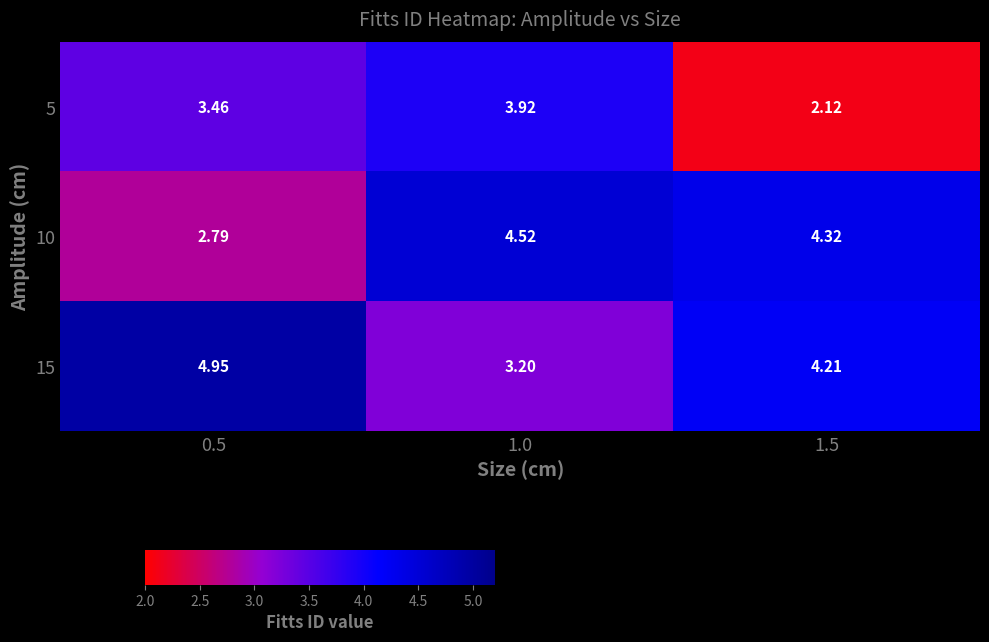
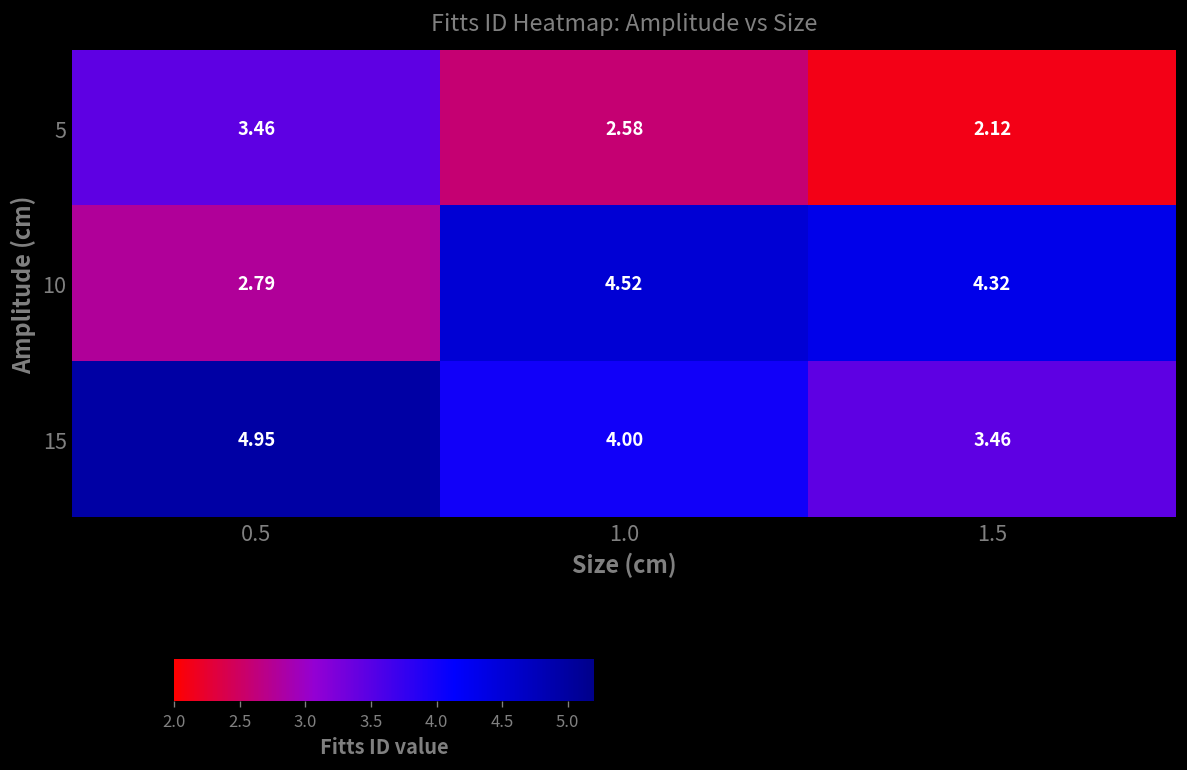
  {
    "5": {
      "0.5": 3.46,
-     "1.0": 3.92,
+     "1.0": 2.58,
      "1.5": 2.12
    },
    "10": {
      "0.5": 2.79,
      "1.0": 4.52,
      "1.5": 4.32
    },
    "15": {
      "0.5": 4.95,
-     "1.0": 3.20,
-     "1.5": 4.21
+     "1.0": 4.00,
+     "1.5": 3.46
    }
  }
